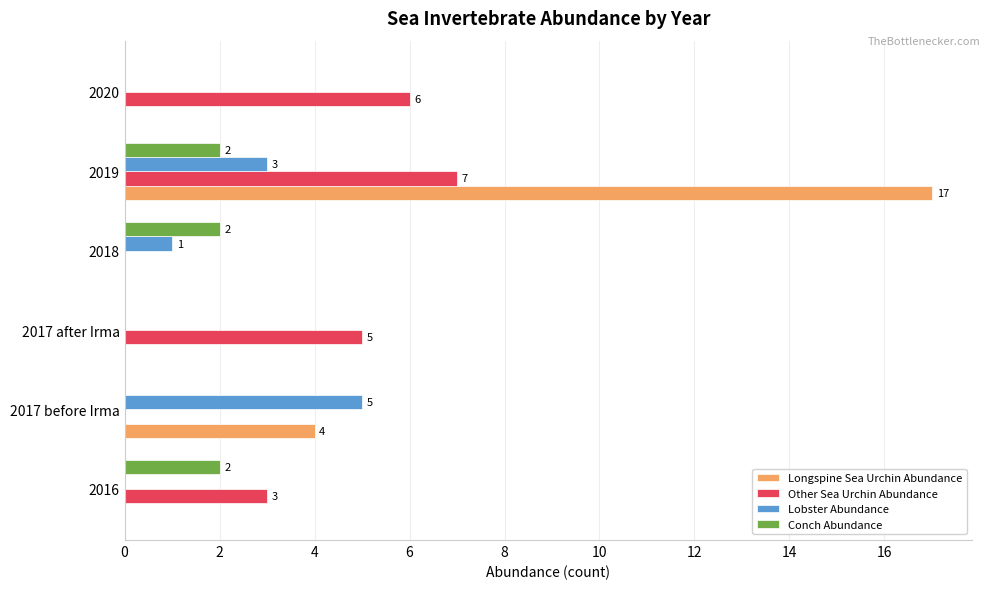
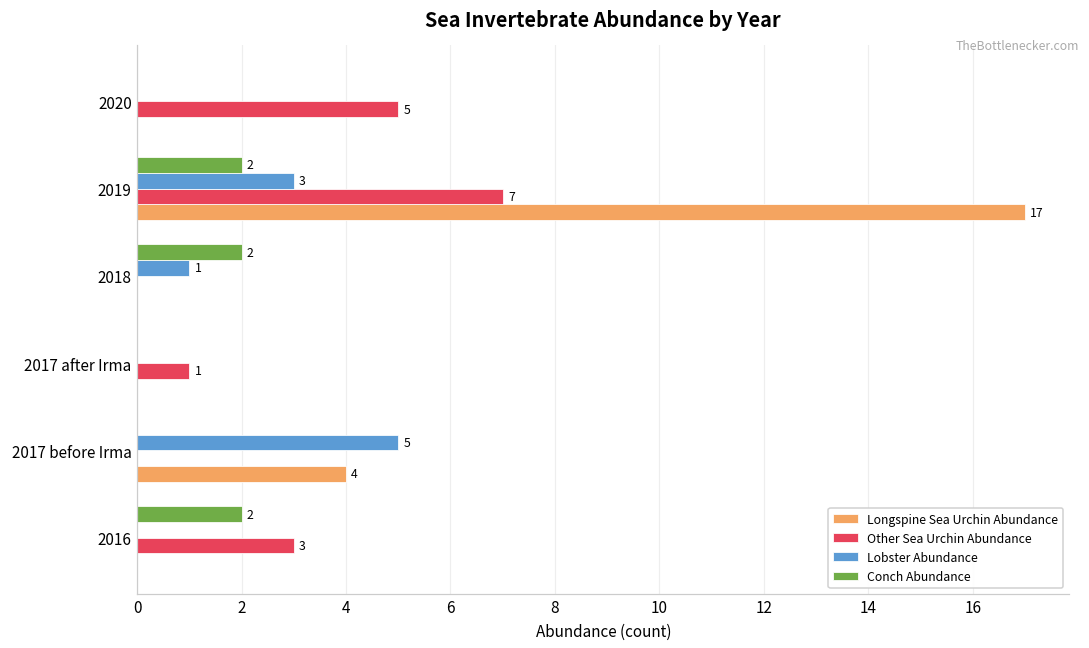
  {
    "Longspine Sea Urchin Abundance": {
      "2019": 17,
      "2017 before Irma": 4
    },
    "Other Sea Urchin Abundance": {
-     "2020": 6,
+     "2020": 5,
      "2019": 7,
-     "2017 after Irma": 5,
+     "2017 after Irma": 1,
      "2016": 3
    },
    "Lobster Abundance": {
      "2019": 3,
      "2018": 1,
      "2017 before Irma": 5
    },
    "Conch Abundance": {
      "2019": 2,
      "2018": 2,
      "2016": 2
    }
  }
